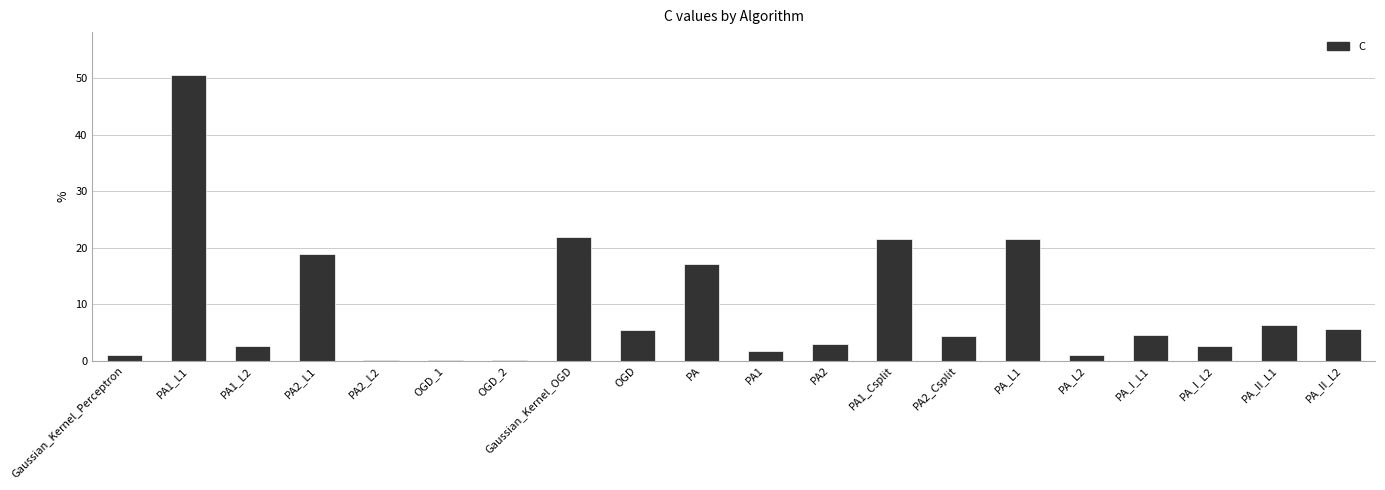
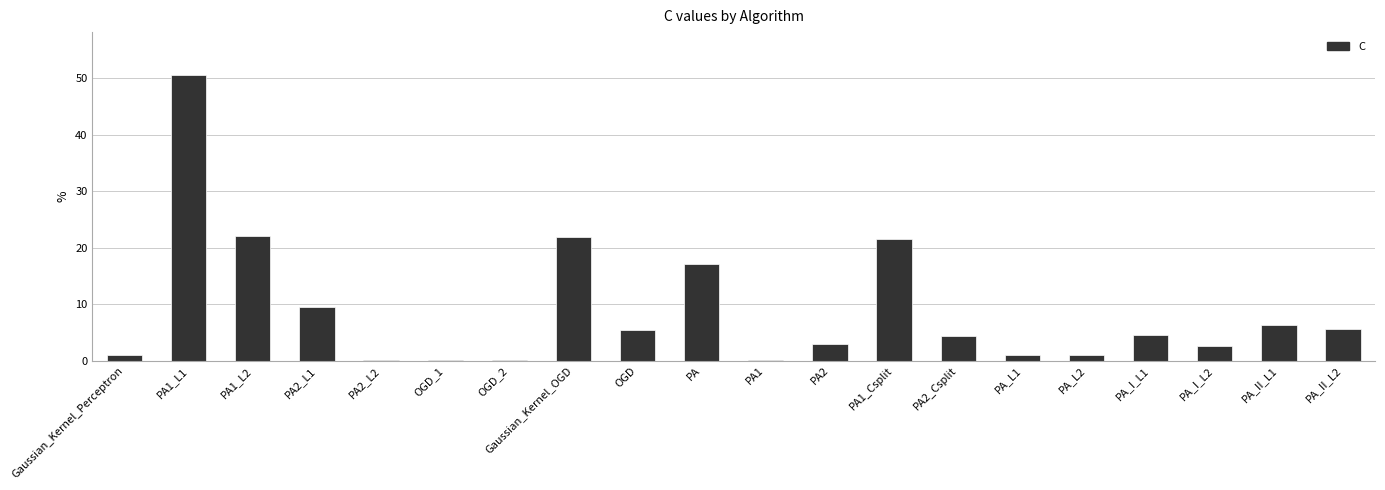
  {
    "Gaussian_Kernel_Perceptron": 1,
    "PA1_L1": 51,
-   "PA1_L2": 3,
-   "PA2_L1": 19,
+   "PA1_L2": 22,
+   "PA2_L1": 10,
    "Gaussian_Kernel_OGD": 22,
    "OGD": 5,
    "PA": 17,
-   "PA1": 2,
+   "PA1": 0,
    "PA2": 3,
    "PA1_Csplit": 22,
    "PA2_Csplit": 4,
-   "PA_L1": 22,
+   "PA_L1": 1,
    "PA_L2": 1,
    "PA_I_L1": 5,
    "PA_I_L2": 3,
    "PA_II_L1": 6,
    "PA_II_L2": 6
  }
